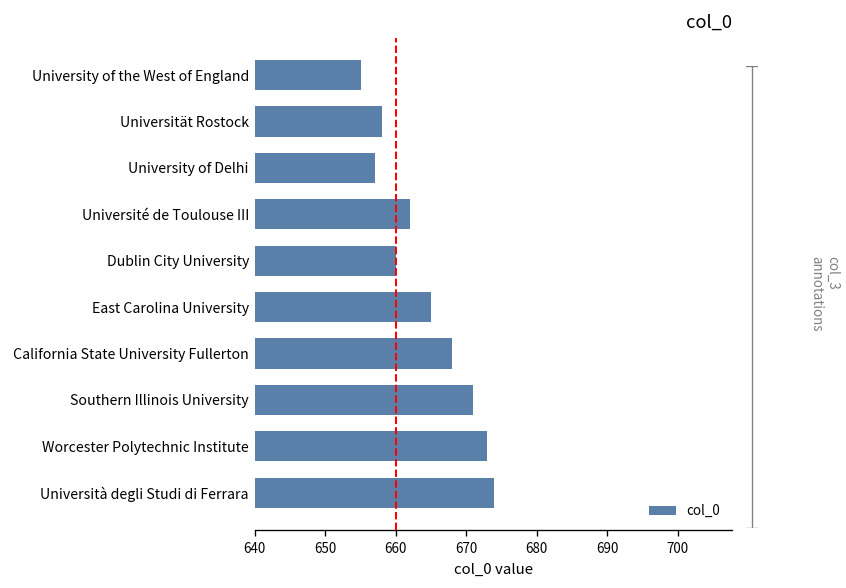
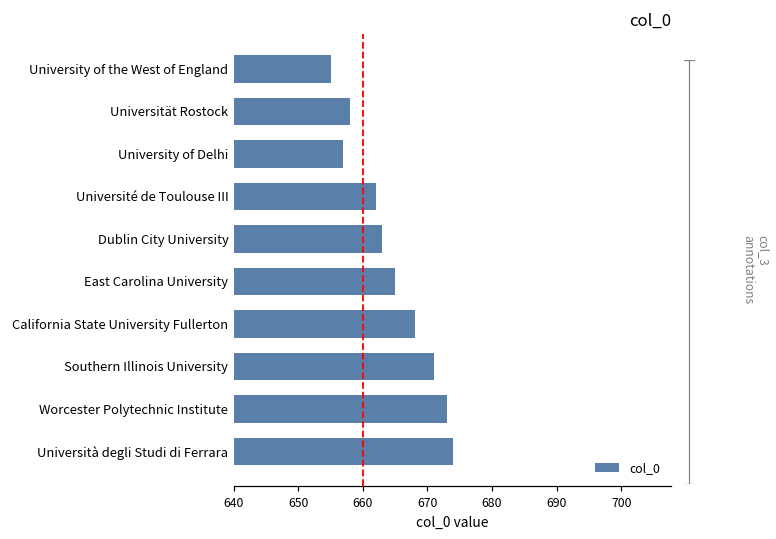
  {
    "col_0": {
      "University of the West of England": 655,
      "Universität Rostock": 658,
      "University of Delhi": 657,
      "Université de Toulouse III": 662,
-     "Dublin City University": 660,
+     "Dublin City University": 663,
      "East Carolina University": 665,
      "California State University Fullerton": 668,
      "Southern Illinois University": 671,
      "Worcester Polytechnic Institute": 673,
      "Università degli Studi di Ferrara": 674
    }
  }
